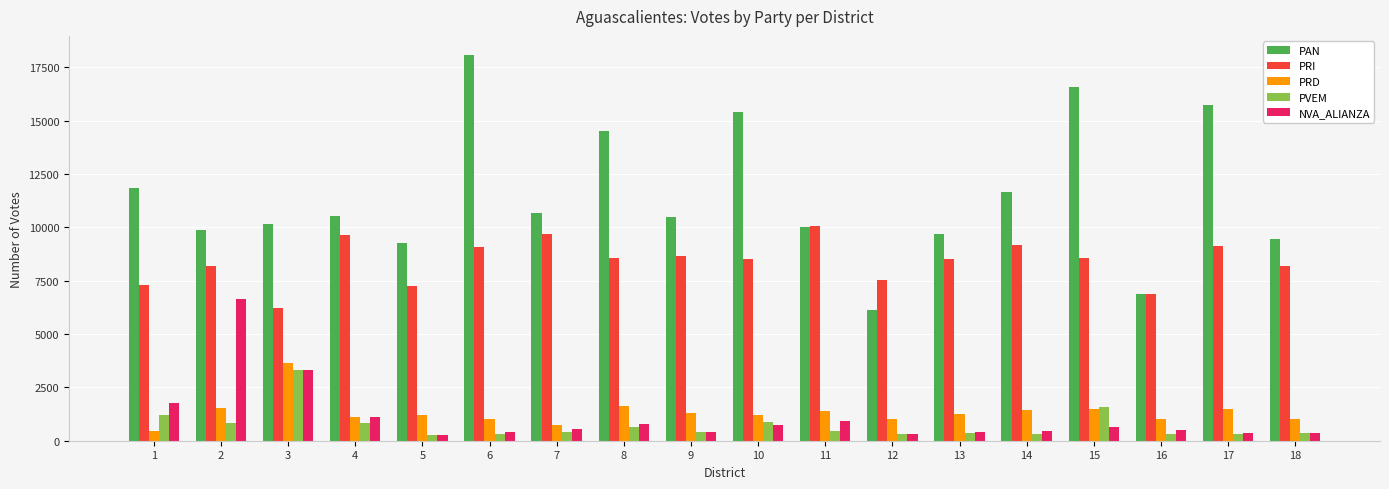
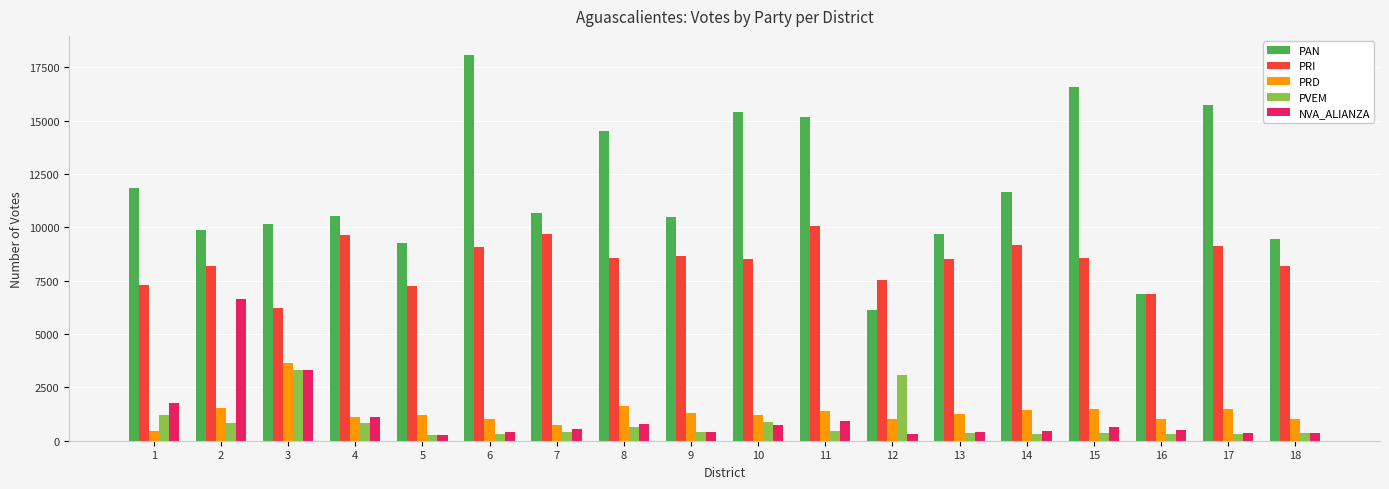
  {
    "PAN": {
      "1": 11900,
      "2": 9900,
      "3": 10100,
      "4": 10500,
      "5": 9200,
      "6": 18100,
      "7": 10700,
      "8": 14500,
      "9": 10500,
      "10": 15400,
-     "11": 10000,
+     "11": 15200,
      "12": 6100,
      "13": 9700,
      "14": 11700,
      "15": 16600,
      "16": 6900,
      "17": 15700,
      "18": 9400
    },
    "PRD": {
      "1": 400,
      "2": 1500,
      "3": 3700,
      "4": 1100,
      "5": 1200,
      "6": 1000,
      "7": 700,
      "8": 1600,
      "9": 1300,
      "10": 1200,
      "11": 1400,
      "12": 1000,
      "13": 1200,
      "14": 1400,
      "15": 1500,
      "16": 1000,
      "17": 1500,
      "18": 1000
    },
    "PVEM": {
      "1": 1200,
      "2": 800,
      "3": 3300,
      "4": 800,
      "5": 300,
      "6": 300,
      "7": 400,
      "8": 700,
      "9": 400,
      "10": 900,
      "11": 500,
-     "12": 300,
+     "12": 3100,
      "13": 400,
      "14": 300,
-     "15": 1600,
+     "15": 300,
      "16": 300,
      "17": 300,
      "18": 400
    }
  }
